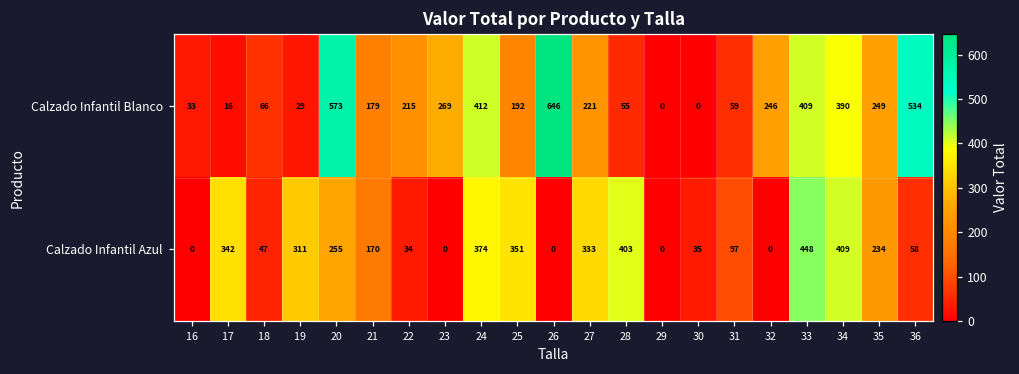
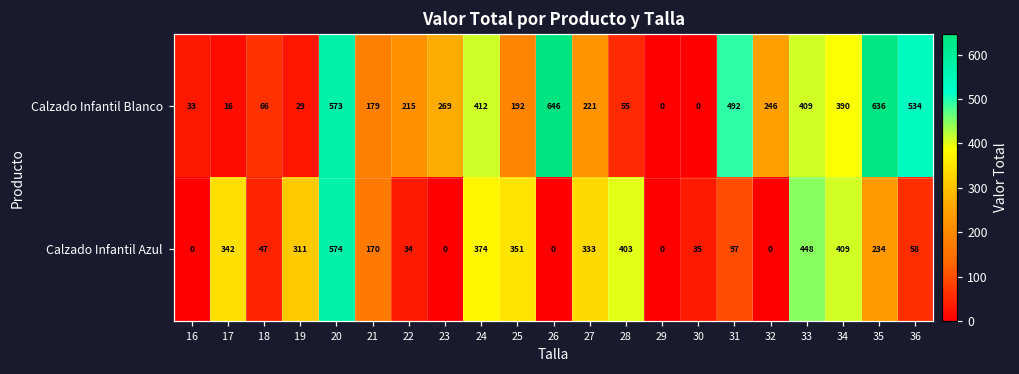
  {
    "Calzado Infantil Blanco": {
      "16": 33,
      "17": 16,
      "18": 66,
      "19": 29,
      "20": 573,
      "21": 179,
      "22": 215,
      "23": 269,
      "24": 412,
      "25": 192,
      "26": 646,
      "27": 221,
      "28": 55,
      "29": 0,
      "30": 0,
-     "31": 59,
+     "31": 492,
      "32": 246,
      "33": 409,
      "34": 390,
-     "35": 249,
+     "35": 636,
      "36": 534
    },
    "Calzado Infantil Azul": {
      "16": 0,
      "17": 342,
      "18": 47,
      "19": 311,
-     "20": 255,
+     "20": 574,
      "21": 170,
      "22": 34,
      "23": 0,
      "24": 374,
      "25": 351,
      "26": 0,
      "27": 333,
      "28": 403,
      "29": 0,
      "30": 35,
      "31": 97,
      "32": 0,
      "33": 448,
      "34": 409,
      "35": 234,
      "36": 58
    }
  }
